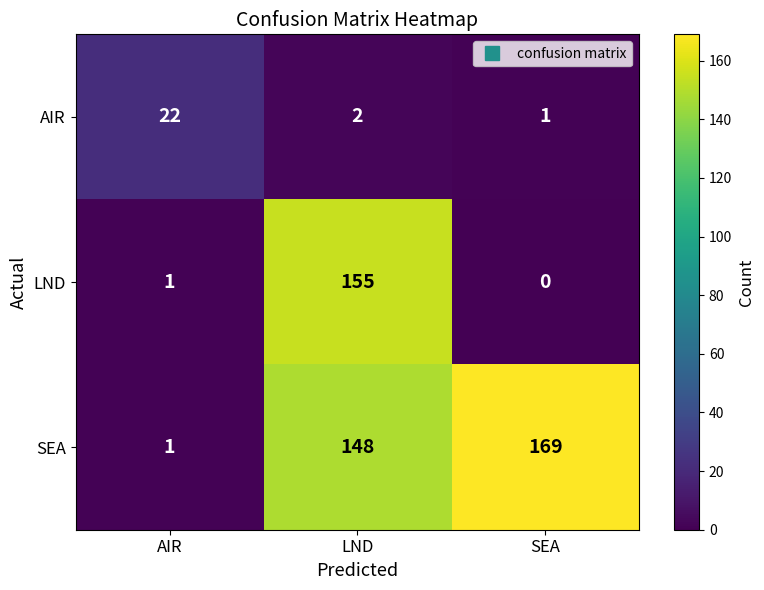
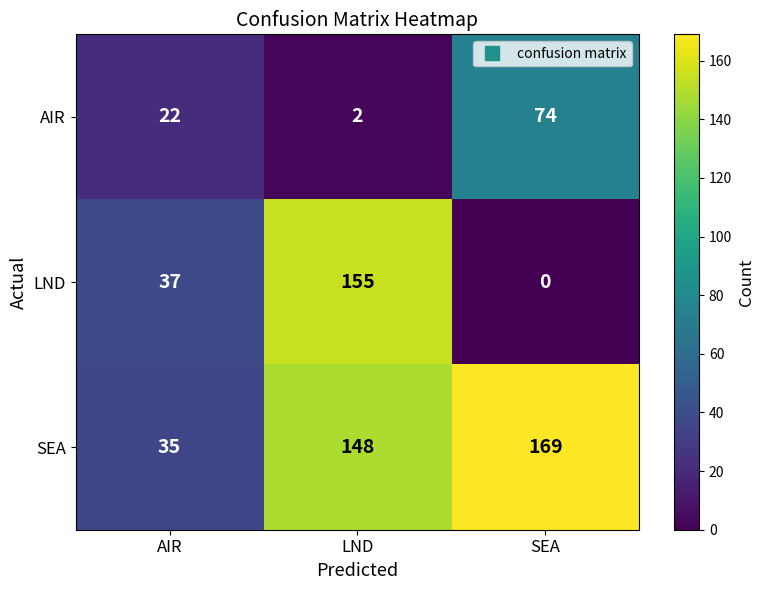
  {
    "AIR": {
      "AIR": 22,
      "LND": 2,
-     "SEA": 1
+     "SEA": 74
    },
    "LND": {
-     "AIR": 1,
+     "AIR": 37,
      "LND": 155,
      "SEA": 0
    },
    "SEA": {
-     "AIR": 1,
+     "AIR": 35,
      "LND": 148,
      "SEA": 169
    }
  }
